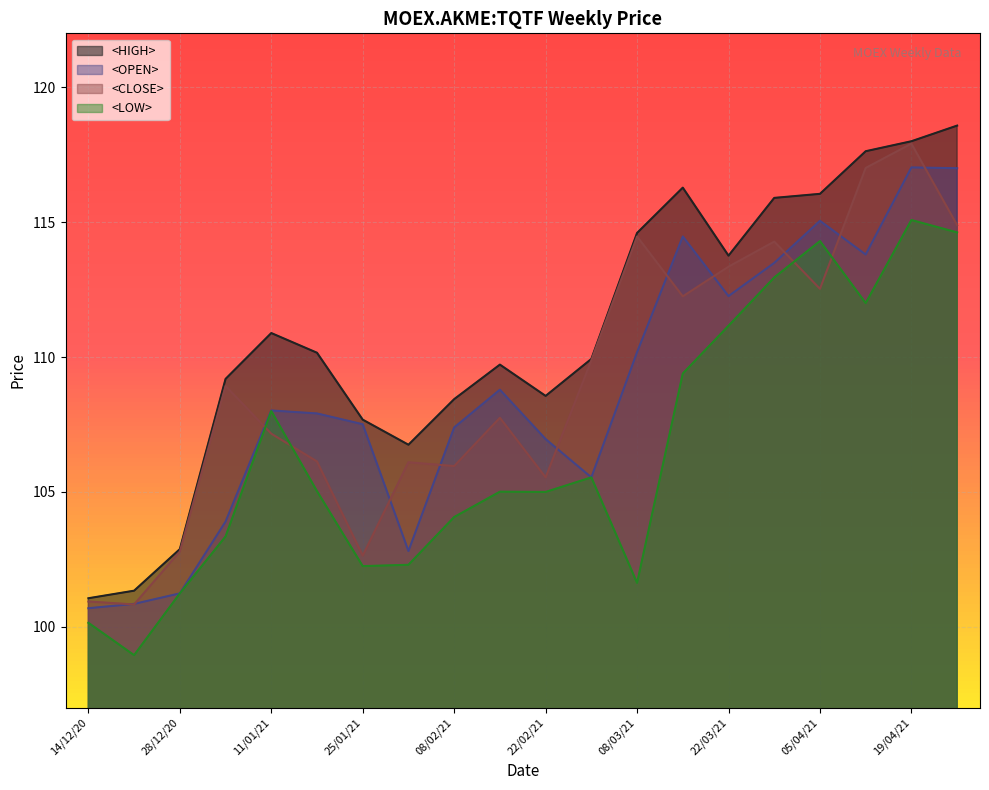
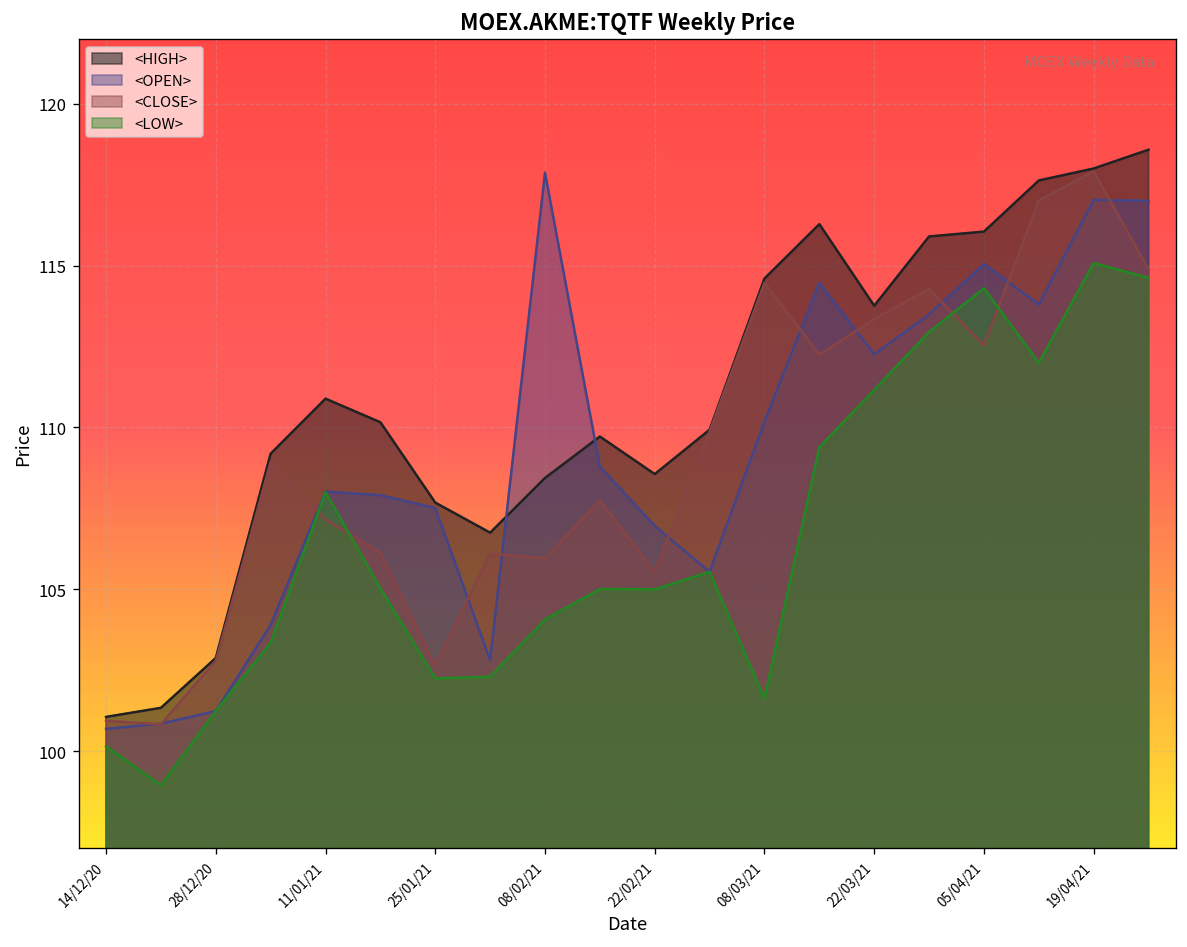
  {
    "<HIGH>": {
      "14/12/20": 101.1,
      "11/01/21": 110.9,
      "25/01/21": 107.7,
      "08/02/21": 108.4,
      "22/02/21": 108.6,
      "08/03/21": 114.6,
      "22/03/21": 113.8,
      "05/04/21": 116.1
    },
    "<OPEN>": {
      "14/12/20": 100.7,
      "25/01/21": 107.5,
-     "08/02/21": 107.4,
+     "08/02/21": 117.9,
      "22/02/21": 107.0,
      "08/03/21": 110.2,
      "22/03/21": 112.3,
      "05/04/21": 115.1,
      "19/04/21": 117.0
    },
    "<CLOSE>": {
      "14/12/20": 100.9,
      "11/01/21": 107.2,
      "25/01/21": 102.6,
      "08/02/21": 106.0,
      "22/02/21": 105.5,
      "08/03/21": 114.5,
      "22/03/21": 113.4,
      "05/04/21": 112.5
    },
    "<LOW>": {
      "14/12/20": 100.2,
      "25/01/21": 102.3,
      "08/02/21": 104.1,
      "22/02/21": 105.0,
      "08/03/21": 101.6,
      "22/03/21": 111.2,
      "05/04/21": 114.3,
      "19/04/21": 115.1
    }
  }
